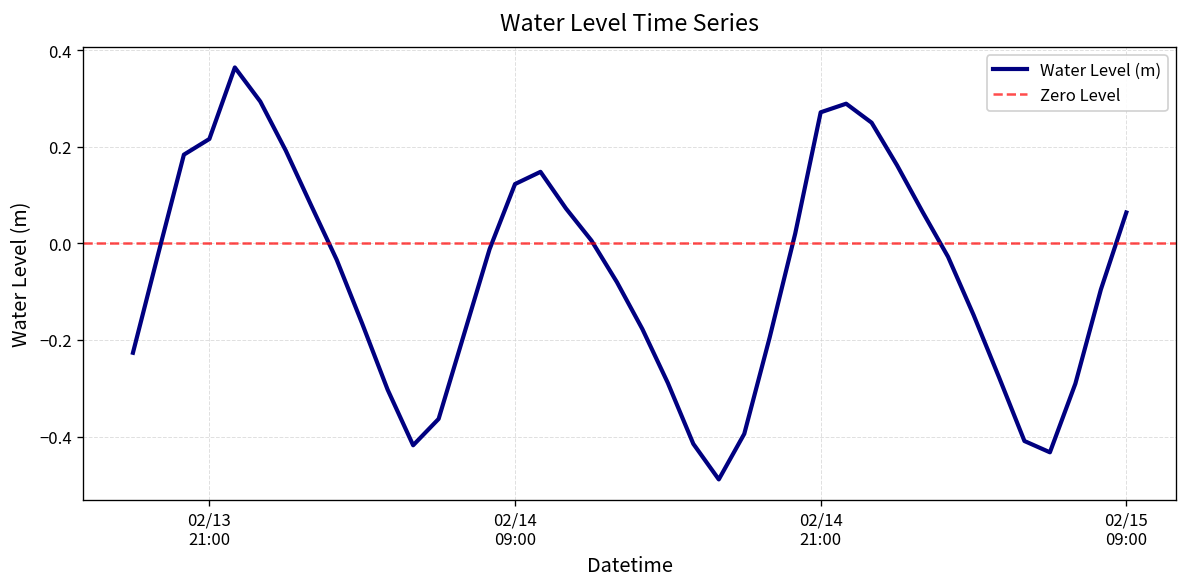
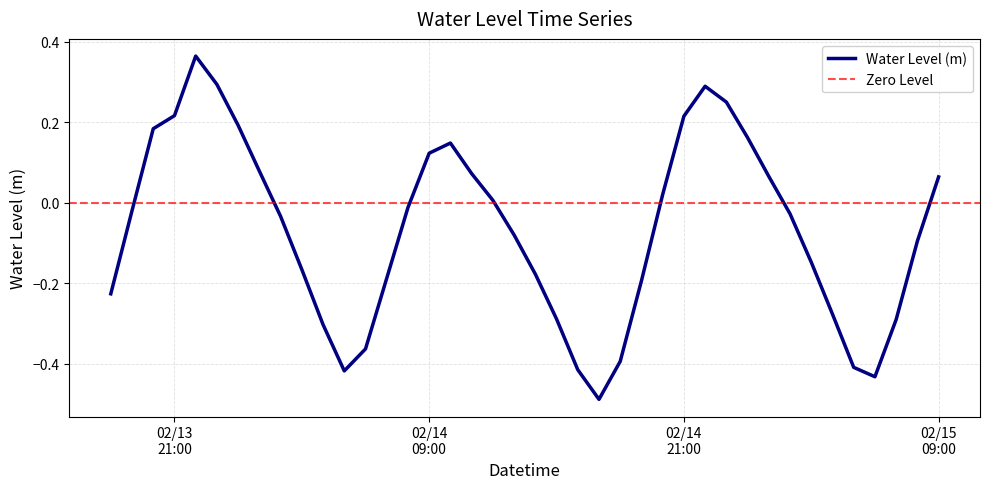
  {
    "02/13 21:00": 0.22,
    "02/14 09:00": 0.12,
-   "02/14 21:00": 0.27,
+   "02/14 21:00": 0.21,
    "02/15 09:00": 0.06
  }
